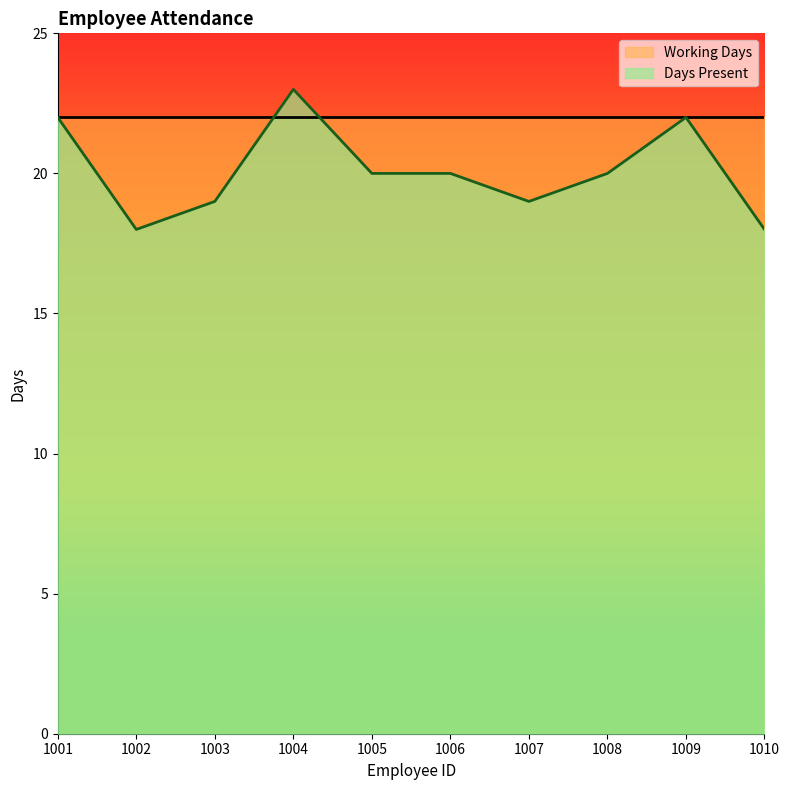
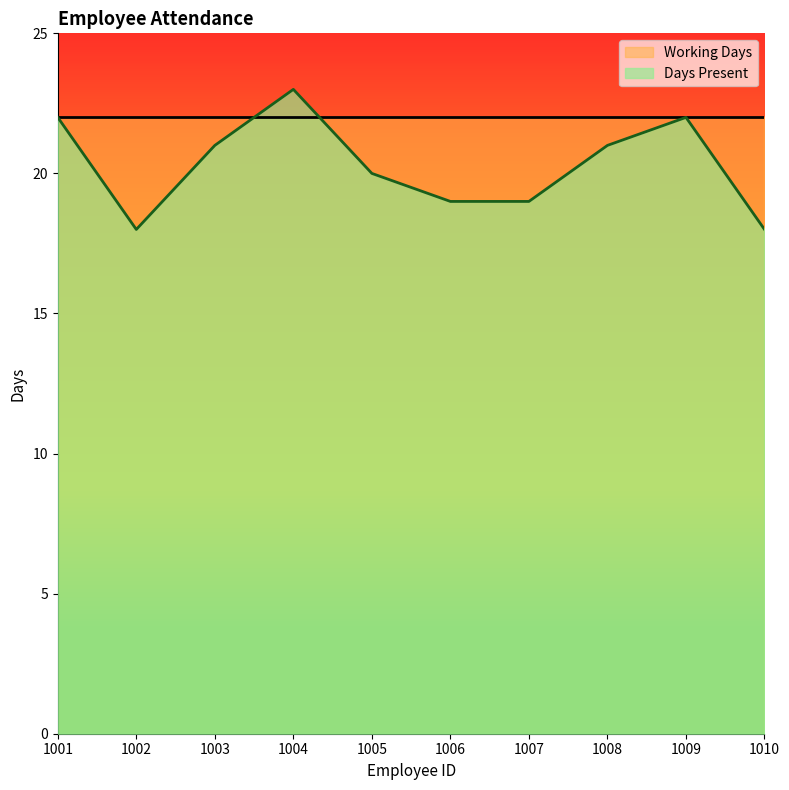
  {
    "Working Days": {
      "1002": 22,
      "1003": 22,
      "1004": 22,
      "1005": 22,
      "1006": 22,
      "1007": 22,
      "1008": 22,
      "1010": 22
    },
    "Days Present": {
      "1002": 18,
-     "1003": 19,
+     "1003": 21,
      "1004": 23,
      "1005": 20,
-     "1006": 20,
+     "1006": 19,
      "1007": 19,
-     "1008": 20,
+     "1008": 21,
      "1010": 18
    }
  }
